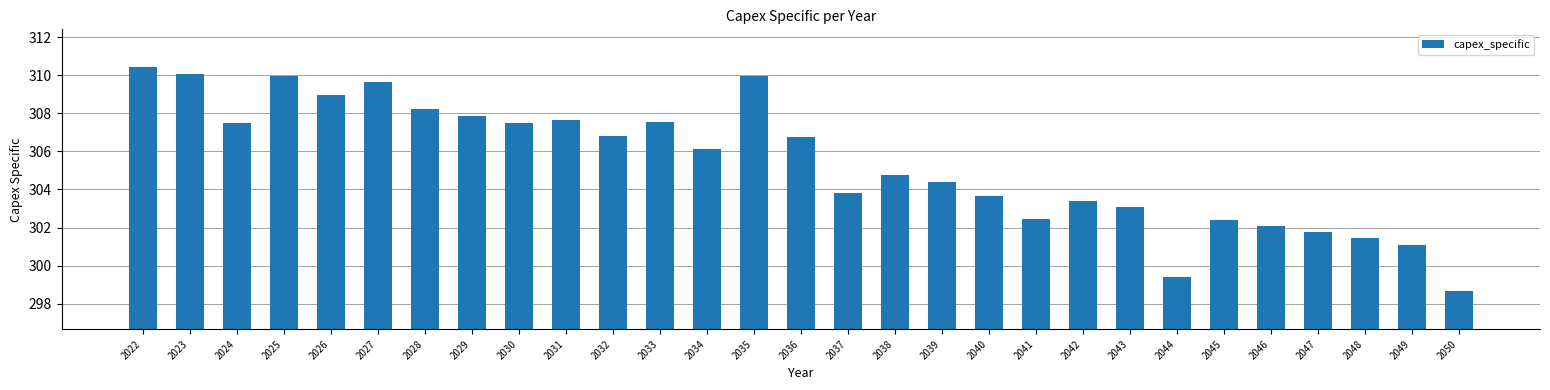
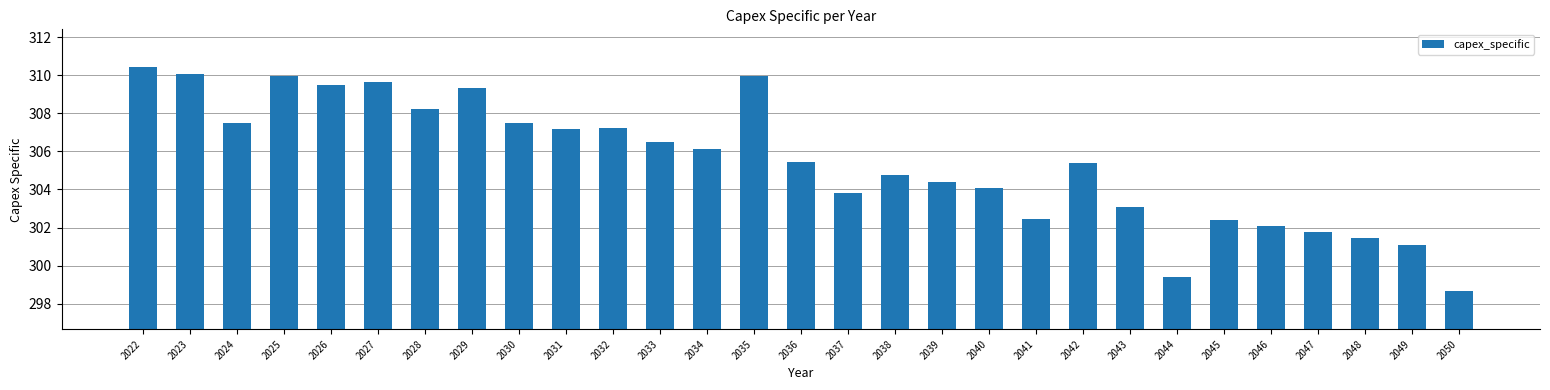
  {
    "2022": 310.4,
    "2023": 310.0,
    "2024": 307.5,
    "2025": 309.9,
-   "2026": 308.9,
+   "2026": 309.5,
    "2027": 309.6,
    "2028": 308.2,
-   "2029": 307.9,
+   "2029": 309.3,
    "2030": 307.5,
-   "2031": 307.6,
-   "2032": 306.8,
-   "2033": 307.6,
+   "2031": 307.2,
+   "2032": 307.3,
+   "2033": 306.5,
    "2034": 306.1,
    "2035": 309.9,
-   "2036": 306.7,
+   "2036": 305.4,
    "2037": 303.8,
    "2038": 304.8,
    "2039": 304.4,
-   "2040": 303.7,
+   "2040": 304.1,
    "2041": 302.5,
-   "2042": 303.4,
+   "2042": 305.4,
    "2043": 303.1,
    "2044": 299.4,
    "2045": 302.4,
    "2046": 302.1,
    "2047": 301.8,
    "2048": 301.4,
    "2049": 301.1,
    "2050": 298.7
  }
